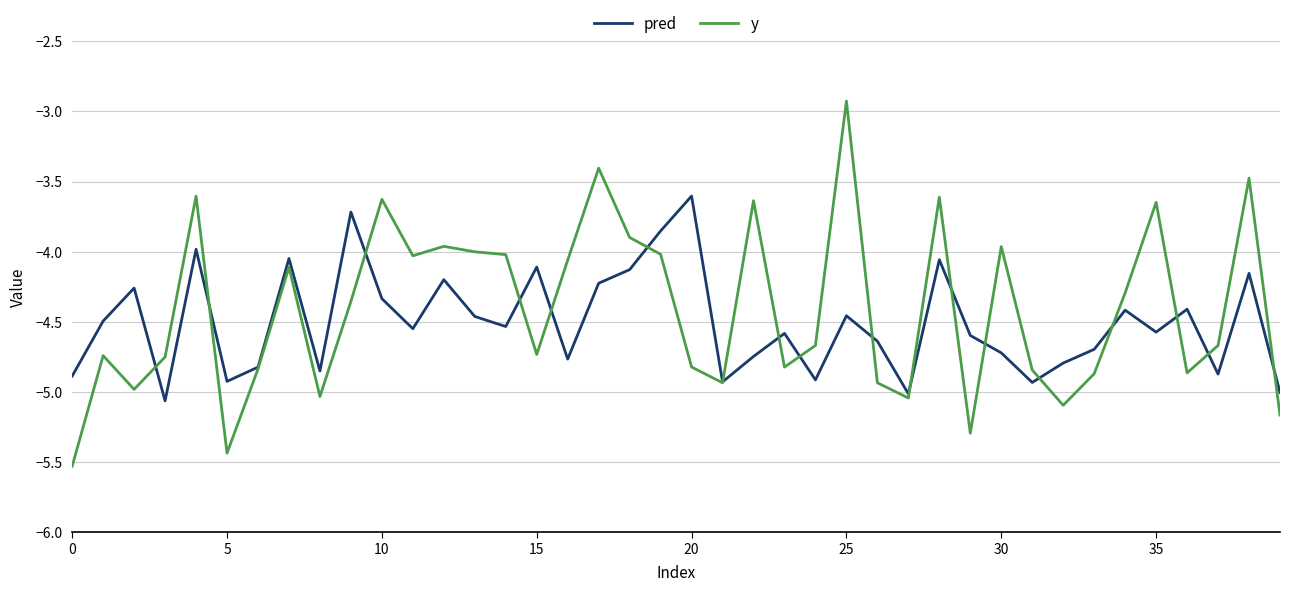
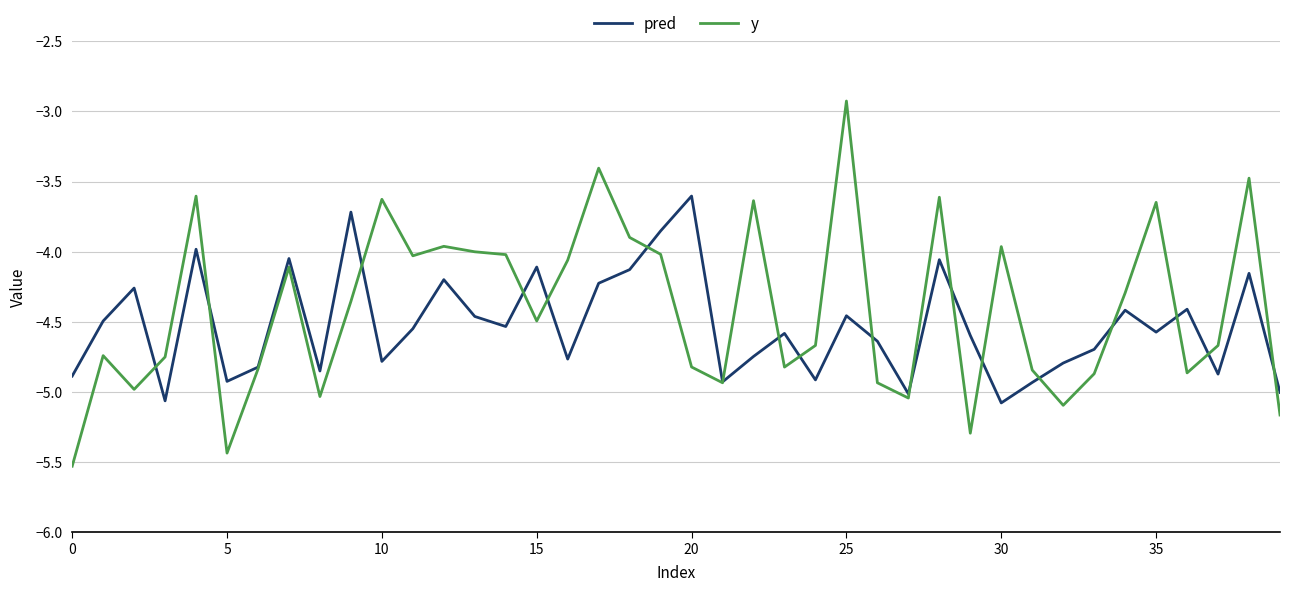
  {
    "pred": {
      "0": -4.89,
      "5": -4.92,
-     "10": -4.33,
+     "10": -4.78,
      "15": -4.11,
      "20": -3.60,
      "25": -4.46,
-     "30": -4.72,
+     "30": -5.08,
      "35": -4.57
    },
    "y": {
      "0": -5.53,
      "5": -5.44,
      "10": -3.63,
-     "15": -4.73,
+     "15": -4.49,
      "20": -4.82,
      "25": -2.93,
      "30": -3.96,
      "35": -3.65
    }
  }
